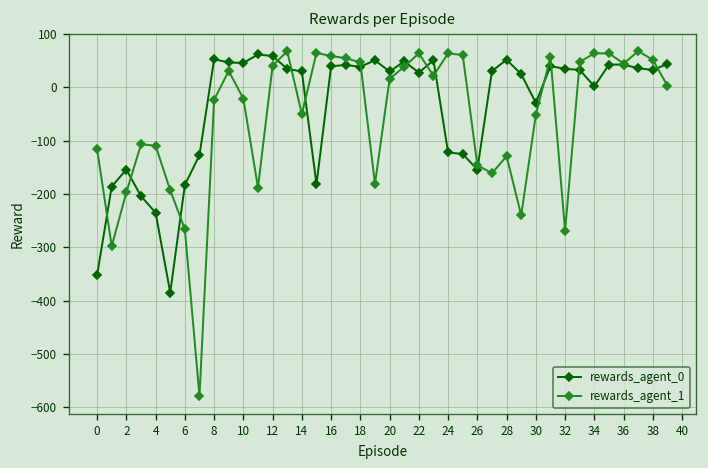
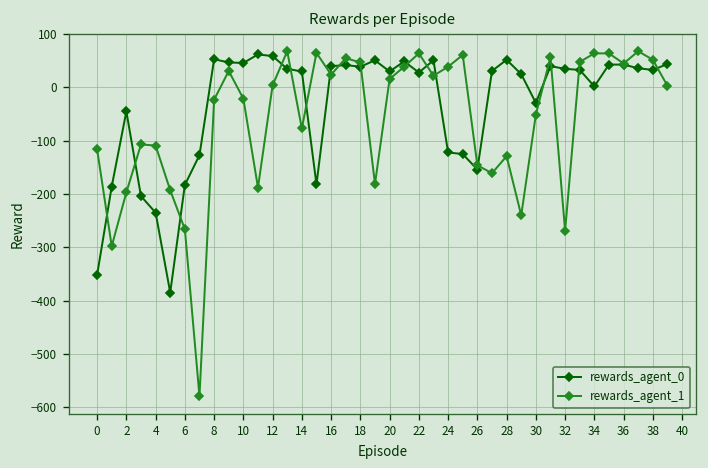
  {
    "rewards_agent_0": {
      "0": -350,
-     "2": -150,
+     "2": -50,
      "4": -240,
      "6": -180,
      "8": 50,
      "10": 50,
      "12": 60,
      "14": 30,
      "16": 40,
      "18": 40,
      "20": 30,
      "22": 30,
      "24": -120,
      "26": -150,
      "28": 50,
      "30": -30,
      "32": 40,
      "34": 0,
      "38": 30
    },
    "rewards_agent_1": {
      "0": -120,
      "2": -200,
      "4": -110,
      "6": -270,
      "8": -20,
      "10": -20,
-     "12": 40,
-     "14": -50,
-     "16": 60,
+     "12": 0,
+     "14": -80,
+     "16": 20,
      "18": 50,
      "20": 20,
      "22": 60,
-     "24": 60,
+     "24": 40,
      "26": -150,
      "28": -130,
      "30": -50,
      "32": -270,
      "34": 60,
      "38": 50
    }
  }
